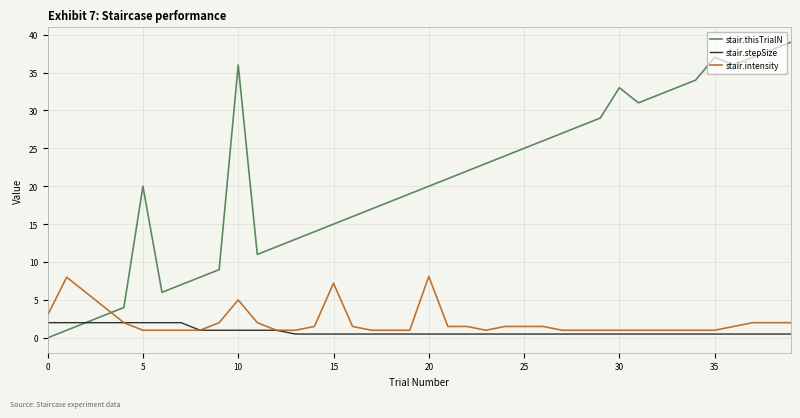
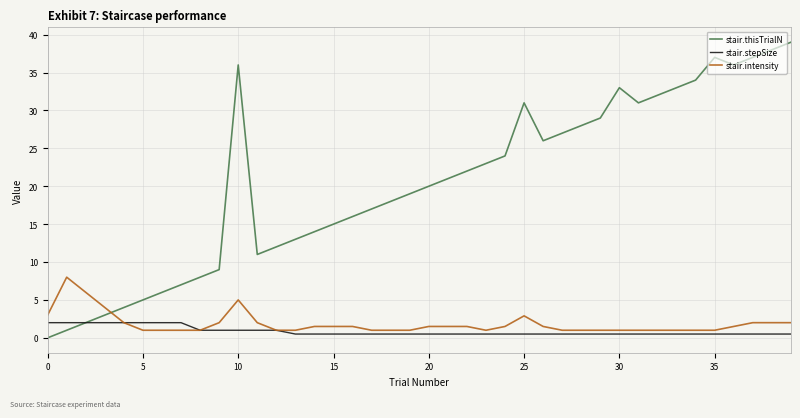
  {
    "stair.thisTrialN": {
      "0": 0,
-     "5": 20,
+     "5": 5,
      "10": 36,
      "15": 15,
      "20": 20,
-     "25": 25,
+     "25": 31,
      "30": 33
    },
    "stair.stepSize": {
      "0": 2,
      "5": 2,
      "10": 1,
      "15": 1,
      "20": 1,
      "25": 1,
      "30": 1,
      "35": 1
    },
    "stair.intensity": {
      "0": 3,
      "5": 1,
      "10": 5,
-     "15": 7,
-     "20": 8,
-     "25": 2,
+     "15": 2,
+     "20": 2,
+     "25": 3,
      "30": 1,
      "35": 1
    }
  }
